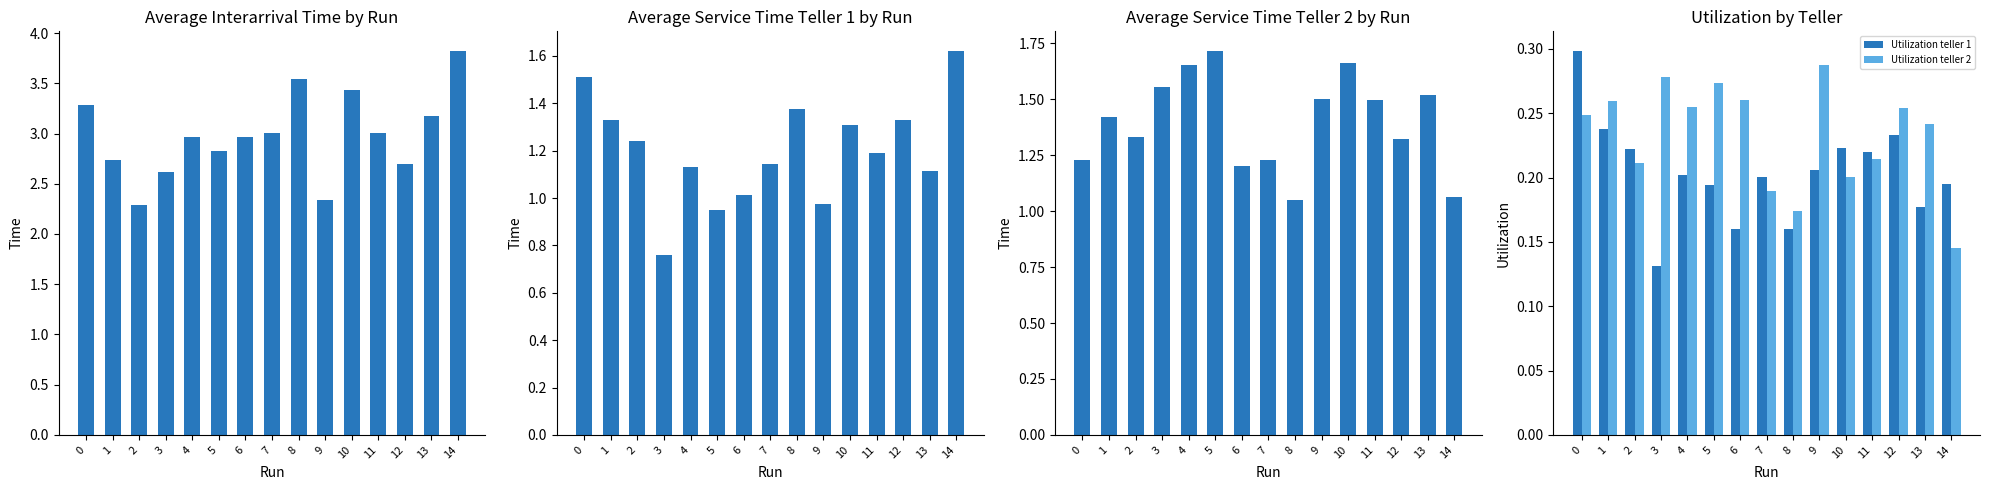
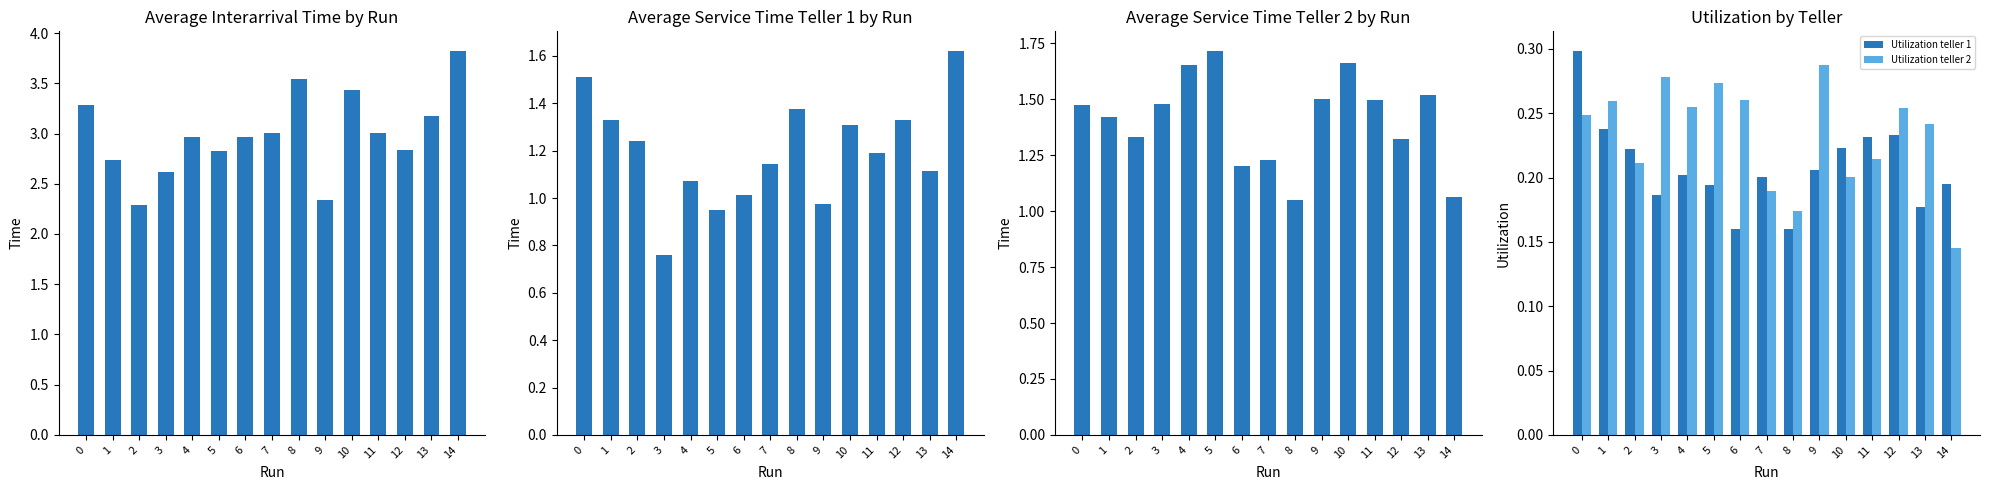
  {
    "Average Interarrival Time by Run": {
      "0": 3.28,
      "1": 2.73,
      "2": 2.29,
      "3": 2.61,
      "4": 2.97,
      "5": 2.82,
      "6": 2.97,
      "7": 3.00,
      "8": 3.54,
      "9": 2.33,
      "10": 3.43,
      "11": 3.01,
-     "12": 2.69,
+     "12": 2.83,
      "13": 3.17,
      "14": 3.83
    },
    "Average Service Time Teller 1 by Run": {
      "0": 1.51,
      "1": 1.33,
      "2": 1.24,
      "3": 0.76,
-     "4": 1.13,
+     "4": 1.07,
      "5": 0.95,
      "6": 1.01,
      "7": 1.15,
      "8": 1.38,
      "9": 0.98,
      "10": 1.31,
      "11": 1.19,
      "12": 1.33,
      "13": 1.11,
      "14": 1.62
    },
    "Average Service Time Teller 2 by Run": {
-     "0": 1.23,
+     "0": 1.47,
      "1": 1.42,
      "2": 1.33,
-     "3": 1.55,
+     "3": 1.48,
      "4": 1.65,
      "5": 1.72,
      "6": 1.20,
      "7": 1.23,
      "8": 1.05,
      "9": 1.50,
      "10": 1.66,
      "11": 1.50,
      "12": 1.32,
      "13": 1.52,
      "14": 1.06
    },
    "Utilization by Teller": {
      "Utilization teller 1": {
        "0": 0.299,
        "1": 0.238,
        "2": 0.222,
-       "3": 0.131,
+       "3": 0.186,
        "4": 0.202,
        "5": 0.194,
        "6": 0.160,
        "7": 0.200,
        "8": 0.160,
        "9": 0.206,
        "10": 0.223,
-       "11": 0.220,
+       "11": 0.231,
        "12": 0.233,
        "13": 0.177,
        "14": 0.195
      },
      "Utilization teller 2": {
        "0": 0.249,
        "1": 0.260,
        "2": 0.212,
        "3": 0.278,
        "4": 0.255,
        "5": 0.274,
        "6": 0.260,
        "7": 0.190,
        "8": 0.174,
        "9": 0.287,
        "10": 0.200,
        "11": 0.215,
        "12": 0.254,
        "13": 0.241,
        "14": 0.145
      }
    }
  }
